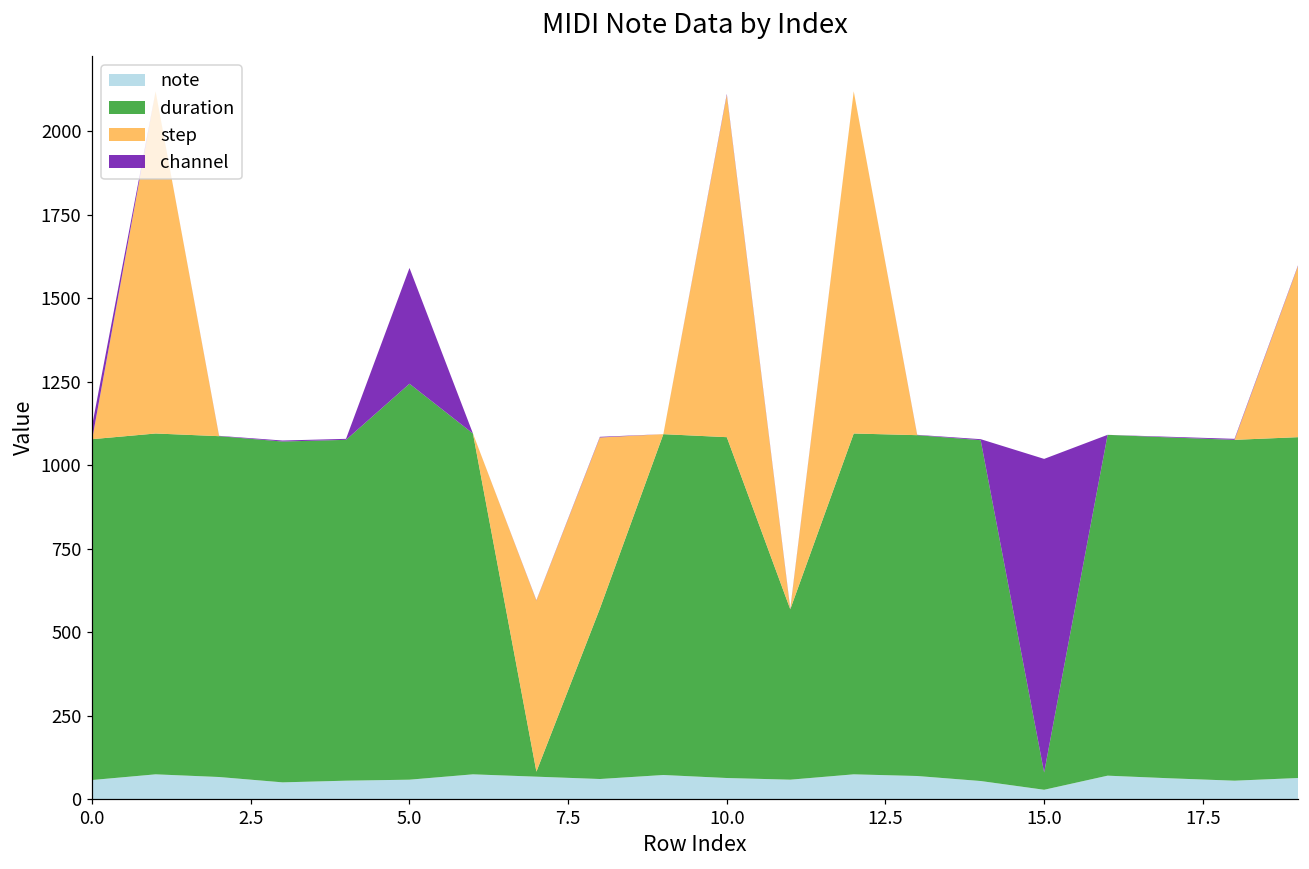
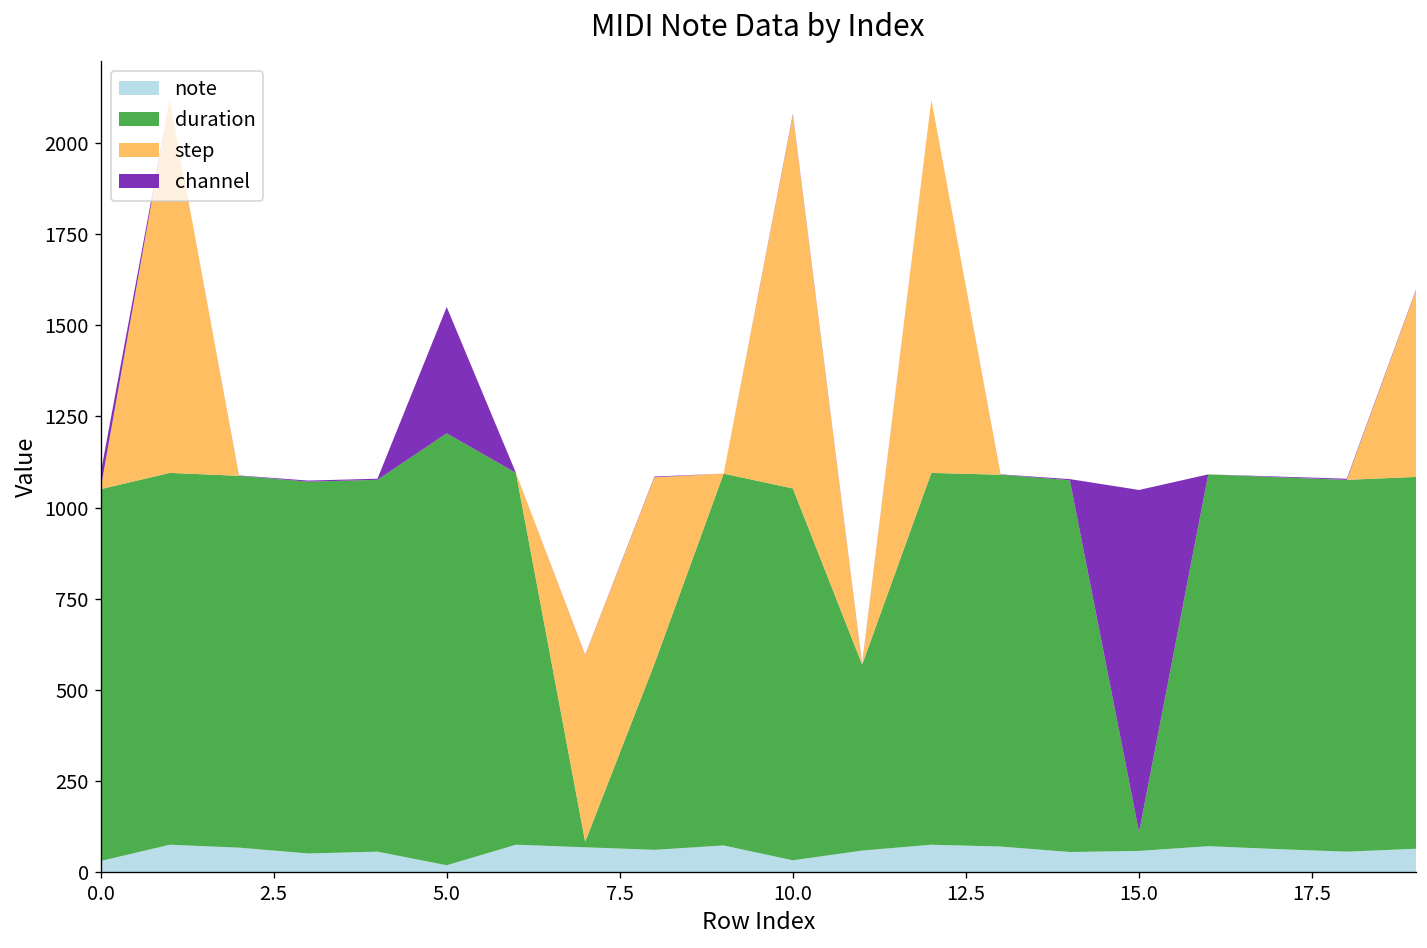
  {
    "note": {
-     "0.0": 60,
-     "5.0": 60,
-     "10.0": 60,
-     "15.0": 30
+     "0.0": 30,
+     "5.0": 20,
+     "10.0": 30,
+     "15.0": 60
    },
    "duration": {
      "10.0": 1020
    },
    "channel": {
      "0.0": 40,
      "5.0": 350,
      "15.0": 940
    }
  }
